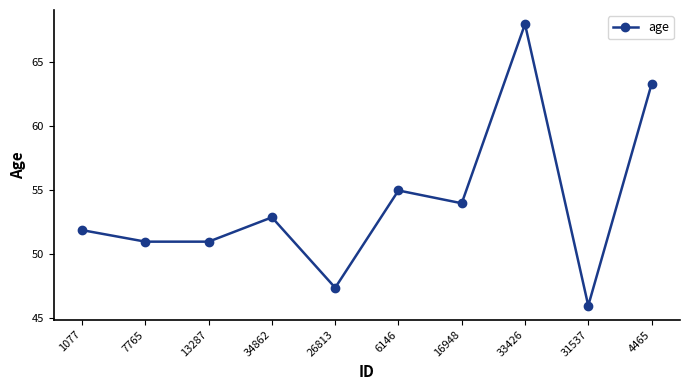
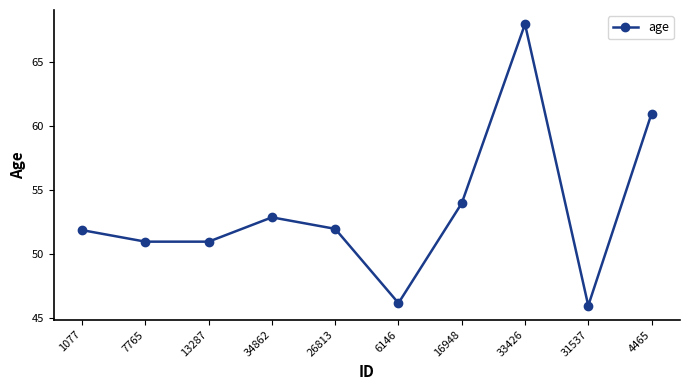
  {
    "1077": 51.9,
    "7765": 51.0,
    "13287": 51.0,
    "34862": 52.9,
-   "26813": 47.4,
-   "6146": 55.0,
+   "26813": 52.0,
+   "6146": 46.2,
    "16948": 54.0,
    "33426": 68.0,
    "31537": 46.0,
-   "4465": 63.3
+   "4465": 61.0
  }
